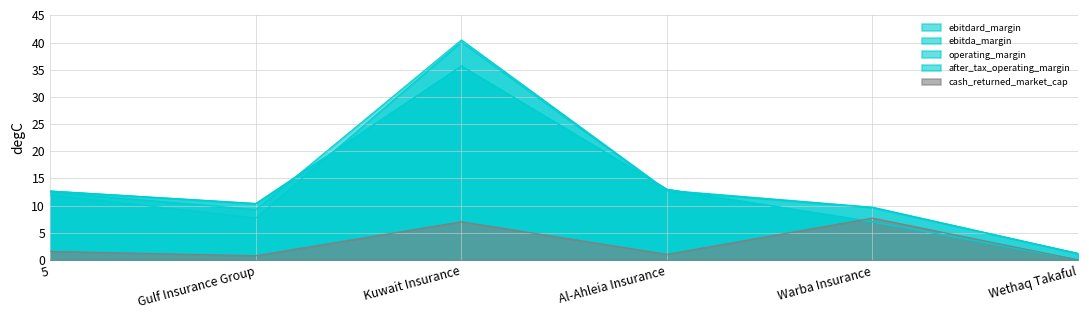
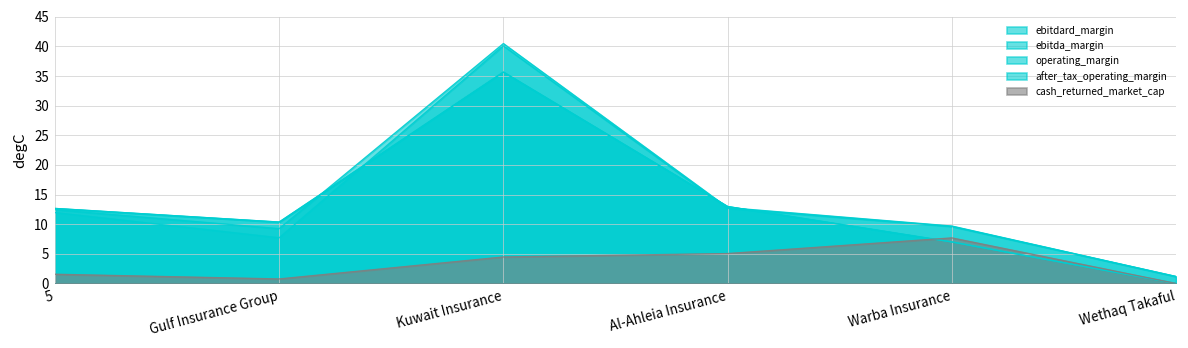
  {
    "cash_returned_market_cap": {
      "5": 2,
      "Gulf Insurance Group": 1,
-     "Kuwait Insurance": 7,
-     "Al-Ahleia Insurance": 1,
+     "Kuwait Insurance": 4,
+     "Al-Ahleia Insurance": 5,
      "Warba Insurance": 8
    }
  }
